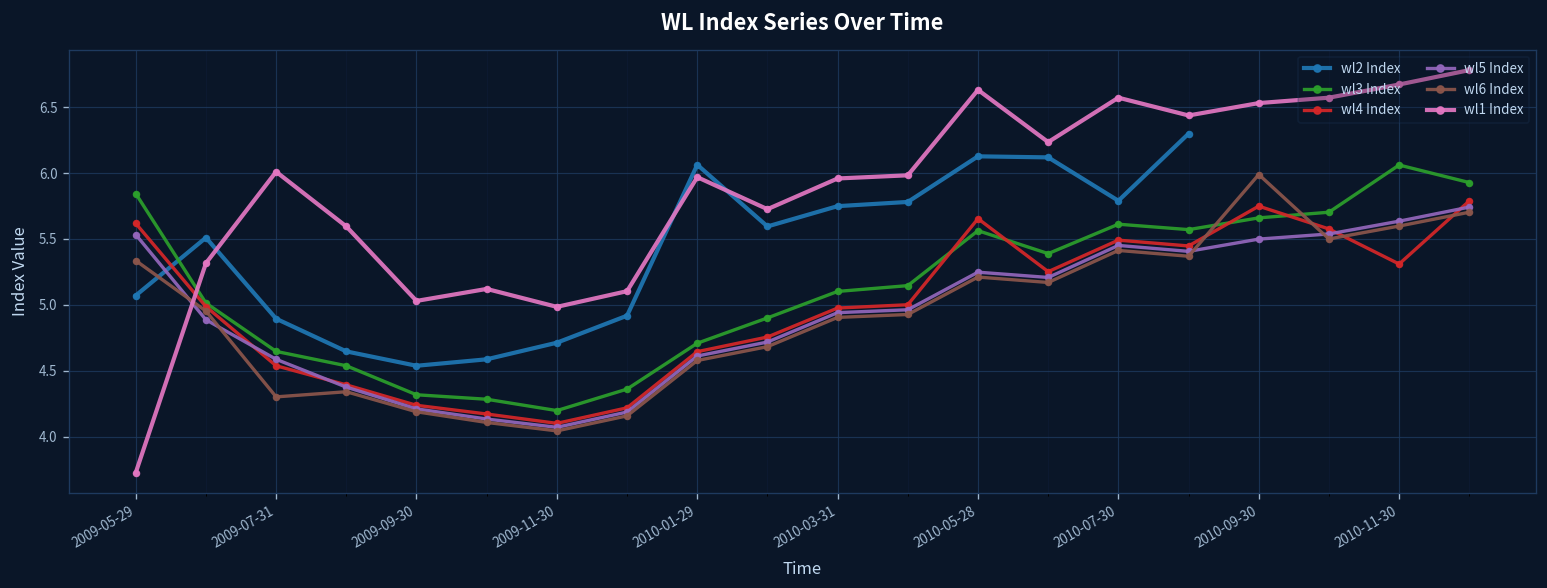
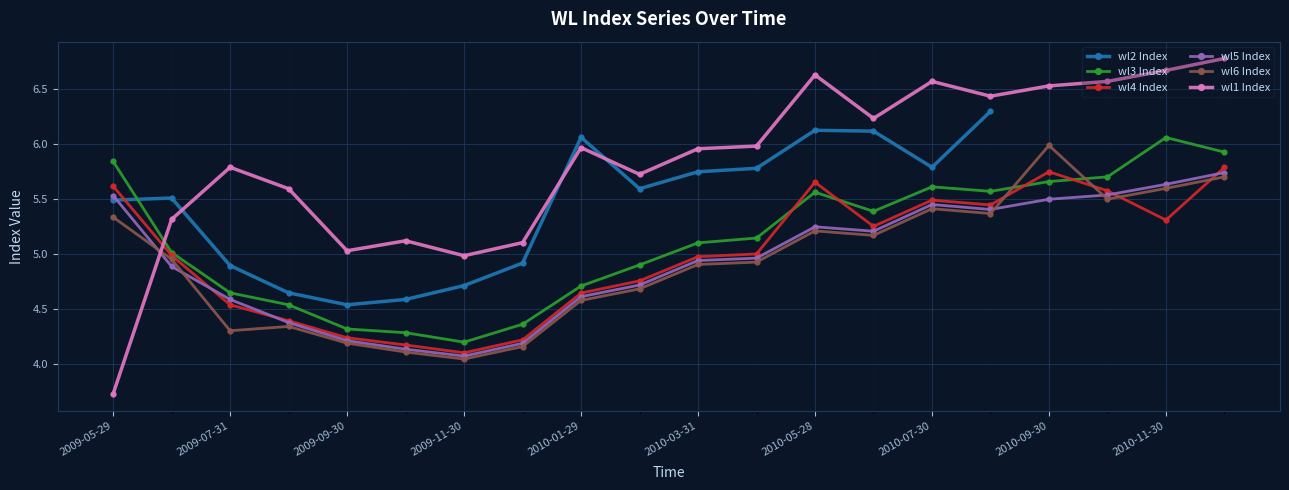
  {
    "wl2 Index": {
-     "2009-05-29": 5.07,
+     "2009-05-29": 5.49,
      "2009-07-31": 4.90,
      "2009-09-30": 4.54,
      "2009-11-30": 4.71,
      "2010-01-29": 6.06,
      "2010-03-31": 5.75,
      "2010-05-28": 6.13,
      "2010-07-30": 5.79
    },
    "wl3 Index": {
      "2009-05-29": 5.84,
      "2009-07-31": 4.65,
      "2009-09-30": 4.32,
      "2009-11-30": 4.20,
      "2010-01-29": 4.71,
      "2010-03-31": 5.10,
      "2010-05-28": 5.56,
      "2010-07-30": 5.61,
      "2010-09-30": 5.66,
      "2010-11-30": 6.06
    },
    "wl4 Index": {
      "2009-05-29": 5.62,
      "2009-07-31": 4.54,
      "2009-09-30": 4.24,
      "2009-11-30": 4.10,
      "2010-01-29": 4.65,
      "2010-03-31": 4.98,
      "2010-05-28": 5.65,
      "2010-07-30": 5.49,
      "2010-09-30": 5.75,
      "2010-11-30": 5.31
    },
    "wl5 Index": {
      "2009-05-29": 5.53,
      "2009-07-31": 4.59,
      "2009-11-30": 4.07,
      "2010-01-29": 4.61,
      "2010-03-31": 4.94,
      "2010-05-28": 5.25,
      "2010-07-30": 5.45,
      "2010-09-30": 5.50,
      "2010-11-30": 5.64
    },
    "wl6 Index": {
      "2009-05-29": 5.34,
      "2009-07-31": 4.30,
      "2009-11-30": 4.04,
      "2010-01-29": 4.58,
      "2010-03-31": 4.91,
      "2010-05-28": 5.21,
      "2010-07-30": 5.41,
      "2010-09-30": 5.99,
      "2010-11-30": 5.60
    },
    "wl1 Index": {
      "2009-05-29": 3.73,
-     "2009-07-31": 6.01,
+     "2009-07-31": 5.79,
      "2009-09-30": 5.03,
      "2009-11-30": 4.99,
      "2010-01-29": 5.97,
      "2010-03-31": 5.96,
      "2010-05-28": 6.63,
      "2010-07-30": 6.57,
      "2010-09-30": 6.53
    }
  }
